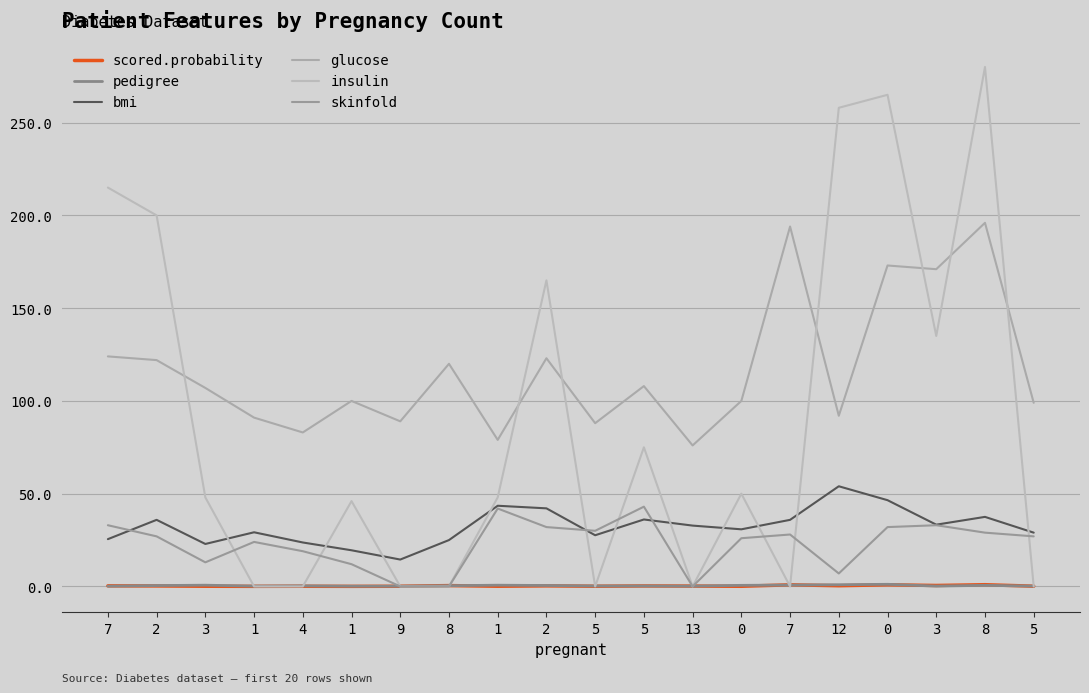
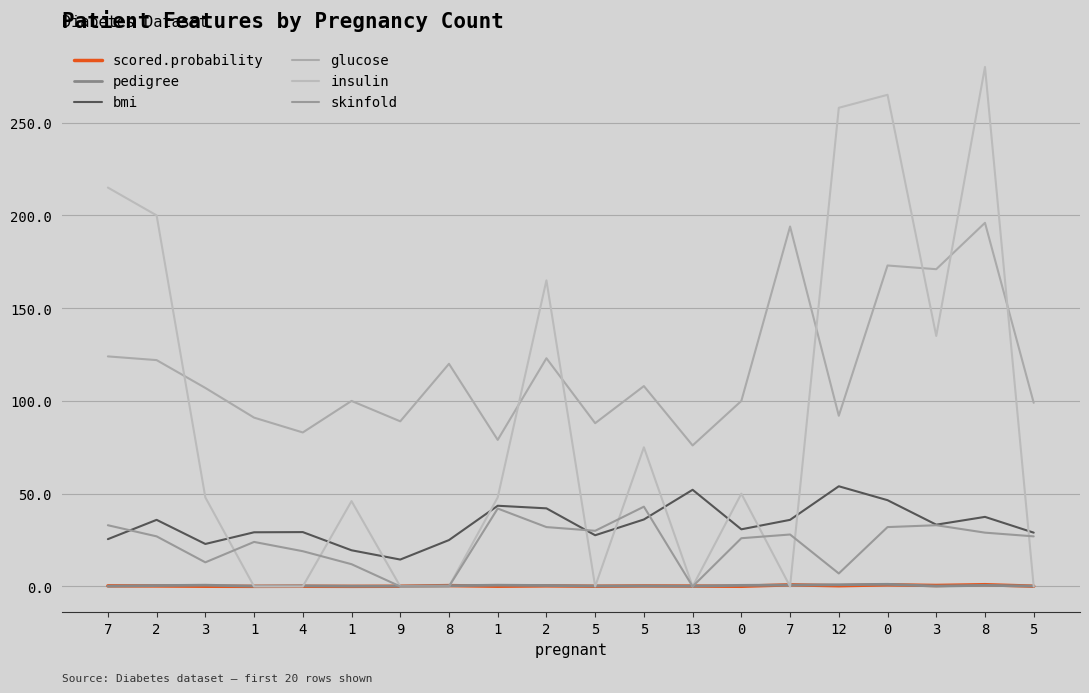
  {
    "bmi": {
-     "4": 24,
+     "4": 29,
      "9": 15,
-     "13": 33,
+     "13": 52,
      "12": 54
    }
  }
